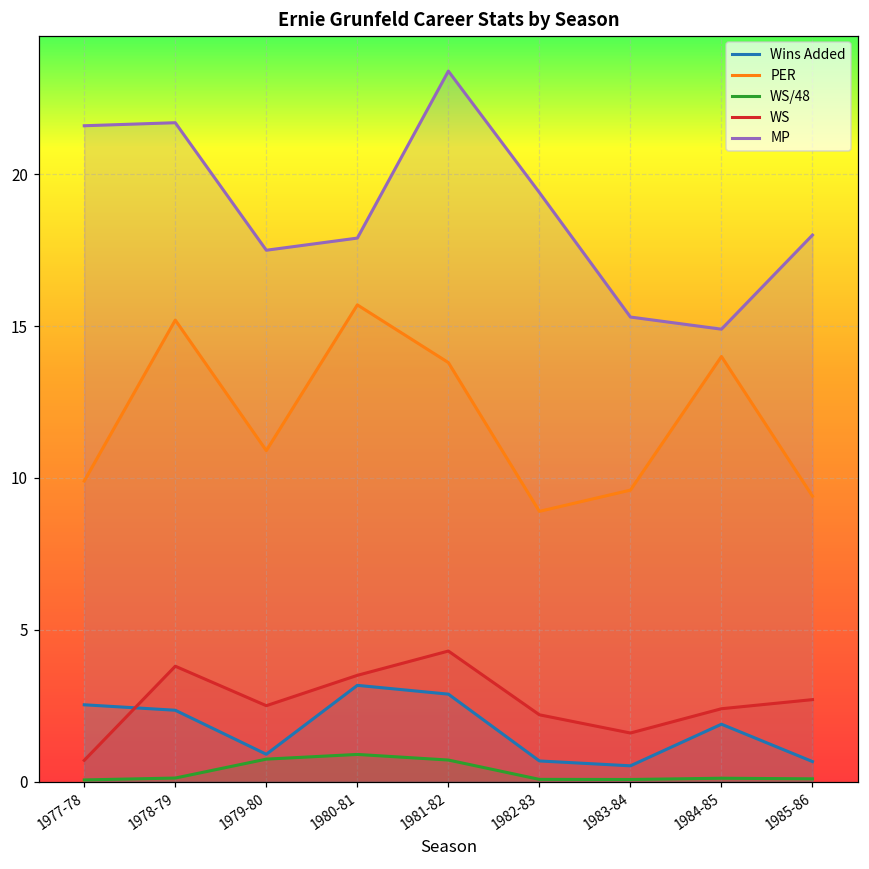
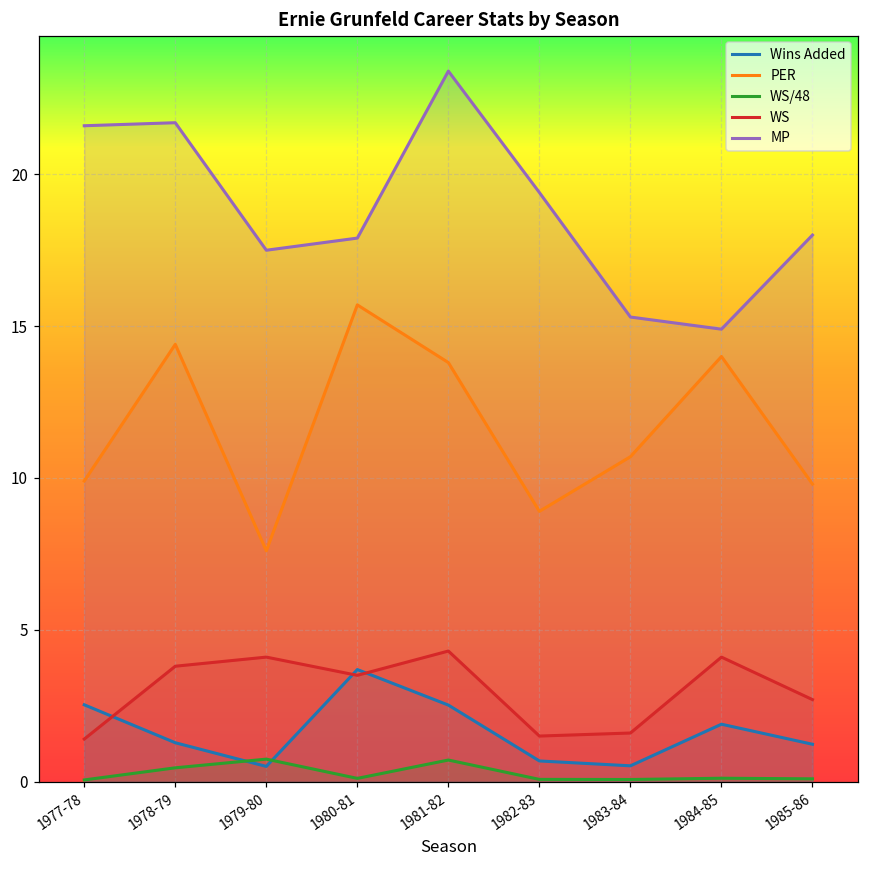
  {
    "Wins Added": {
      "1977-78": 2.5,
-     "1978-79": 2.4,
-     "1979-80": 0.9,
-     "1980-81": 3.2,
-     "1981-82": 2.9,
+     "1978-79": 1.3,
+     "1979-80": 0.5,
+     "1980-81": 3.7,
+     "1981-82": 2.5,
      "1982-83": 0.7,
      "1983-84": 0.5,
      "1984-85": 1.9,
-     "1985-86": 0.7
+     "1985-86": 1.2
    },
    "PER": {
      "1977-78": 9.9,
-     "1978-79": 15.2,
-     "1979-80": 10.9,
+     "1978-79": 14.4,
+     "1979-80": 7.6,
      "1980-81": 15.7,
      "1981-82": 13.8,
      "1982-83": 8.9,
-     "1983-84": 9.6,
+     "1983-84": 10.7,
      "1984-85": 14.0,
-     "1985-86": 9.4
+     "1985-86": 9.8
    },
    "WS/48": {
      "1977-78": 0.1,
-     "1978-79": 0.1,
+     "1978-79": 0.5,
      "1979-80": 0.7,
-     "1980-81": 0.9,
+     "1980-81": 0.1,
      "1981-82": 0.7,
      "1982-83": 0.1,
      "1983-84": 0.1,
      "1984-85": 0.1,
      "1985-86": 0.1
    },
    "WS": {
-     "1977-78": 0.7,
+     "1977-78": 1.4,
      "1978-79": 3.8,
-     "1979-80": 2.5,
+     "1979-80": 4.1,
      "1980-81": 3.5,
      "1981-82": 4.3,
-     "1982-83": 2.2,
+     "1982-83": 1.5,
      "1983-84": 1.6,
-     "1984-85": 2.4,
+     "1984-85": 4.1,
      "1985-86": 2.7
    },
    "MP": {
      "1977-78": 21.6,
      "1978-79": 21.7,
      "1979-80": 17.5,
      "1980-81": 17.9,
      "1981-82": 23.4,
      "1982-83": 19.4,
      "1983-84": 15.3,
      "1984-85": 14.9,
      "1985-86": 18.0
    }
  }
